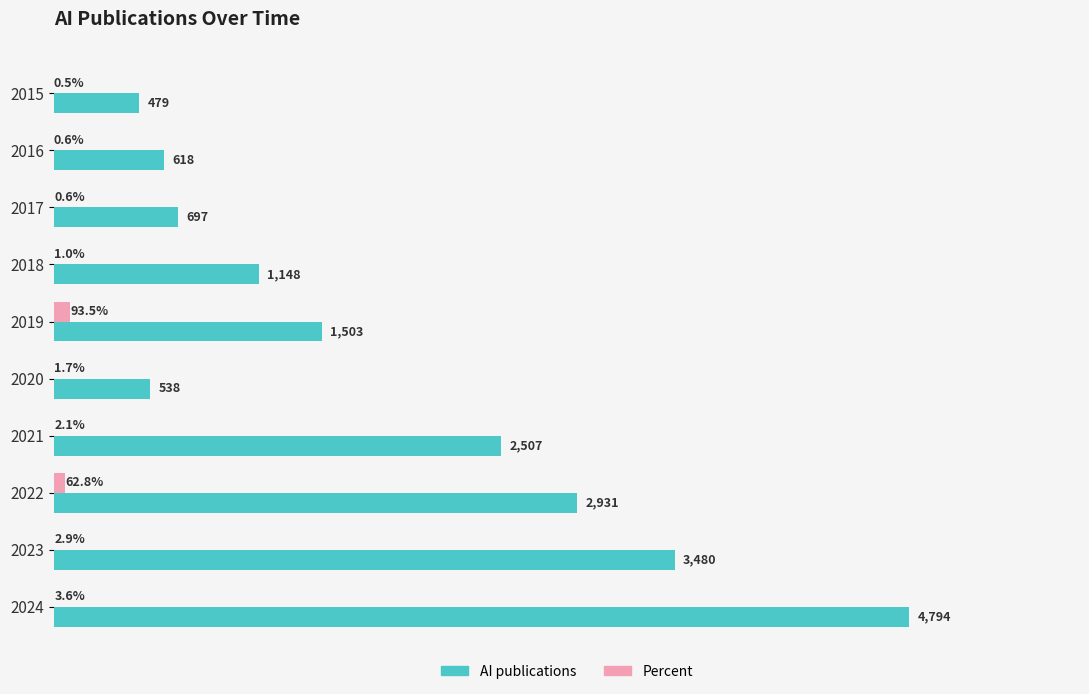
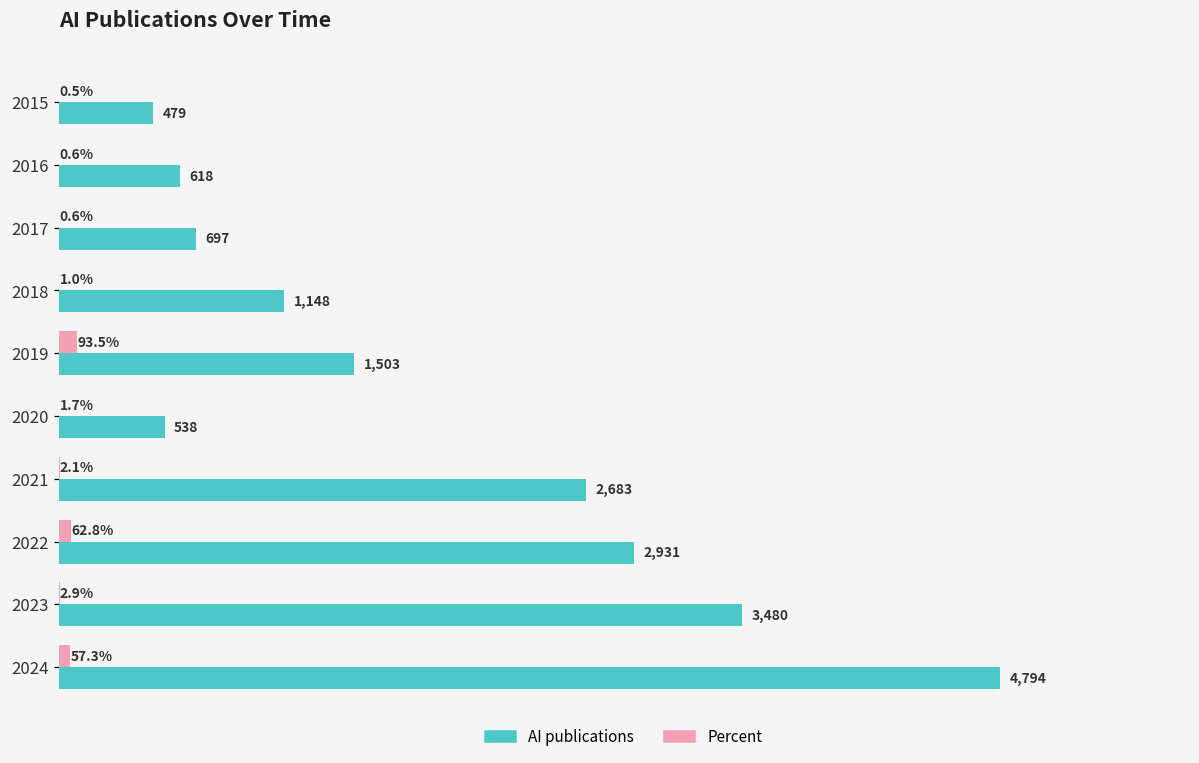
  {
    "AI publications": {
      "2015": "479",
      "2016": "618",
      "2017": "697",
      "2018": "1,148",
      "2019": "1,503",
      "2020": "538",
-     "2021": "2,507",
+     "2021": "2,683",
      "2022": "2,931",
      "2023": "3,480",
      "2024": "4,794"
    },
    "Percent": {
      "2015": "0.5%",
      "2016": "0.6%",
      "2017": "0.6%",
      "2018": "1.0%",
      "2019": "93.5%",
      "2020": "1.7%",
      "2021": "2.1%",
      "2022": "62.8%",
      "2023": "2.9%",
-     "2024": "3.6%"
+     "2024": "57.3%"
    }
  }
